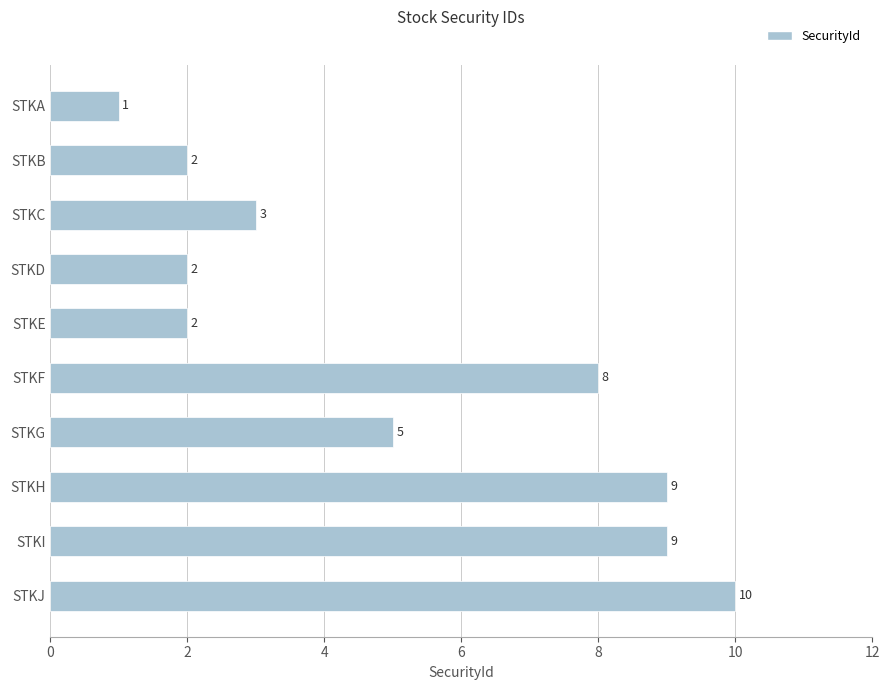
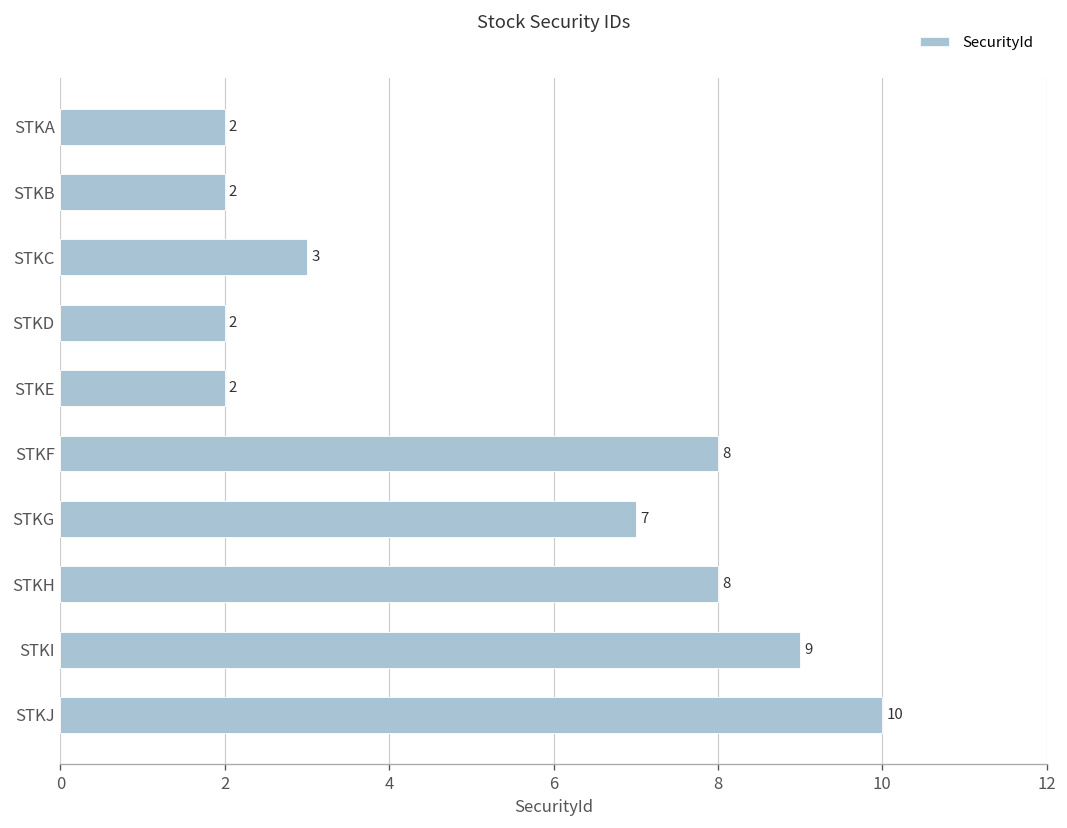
  {
-   "STKA": 1,
+   "STKA": 2,
    "STKB": 2,
    "STKC": 3,
    "STKD": 2,
    "STKE": 2,
    "STKF": 8,
-   "STKG": 5,
-   "STKH": 9,
+   "STKG": 7,
+   "STKH": 8,
    "STKI": 9,
    "STKJ": 10
  }
